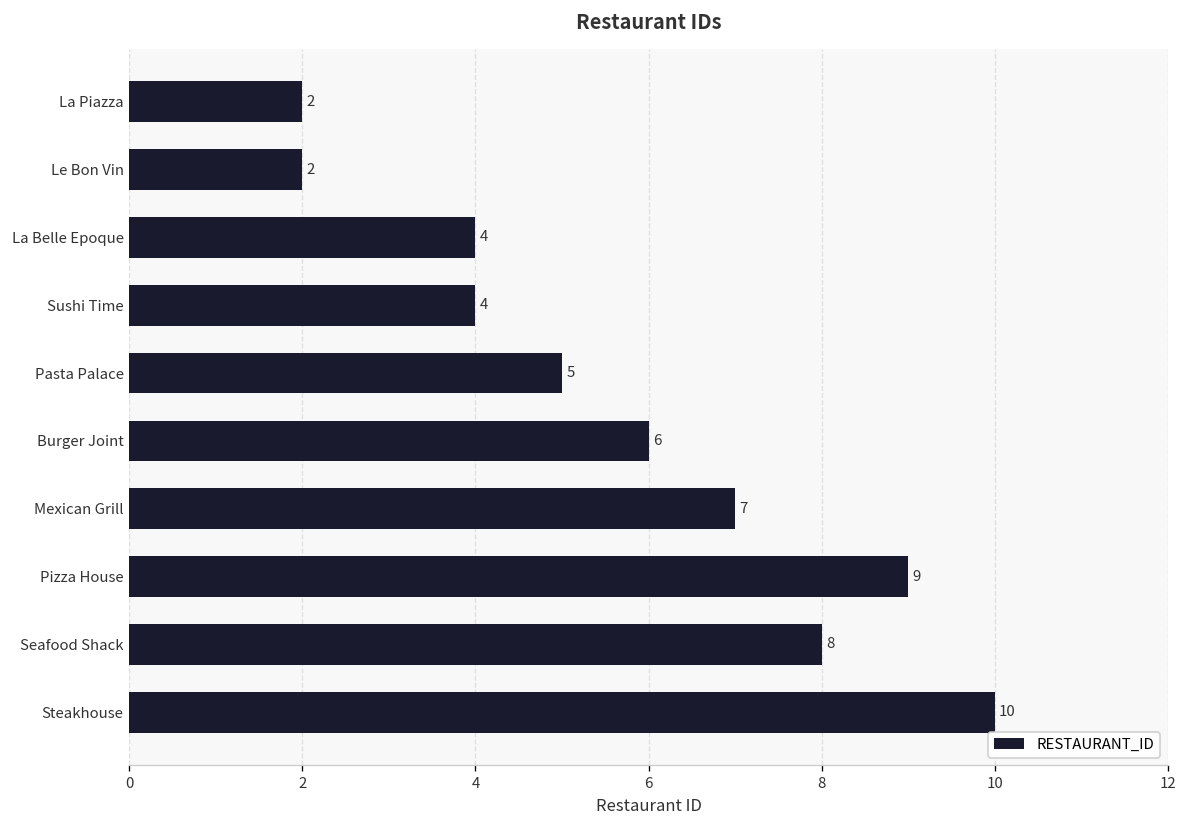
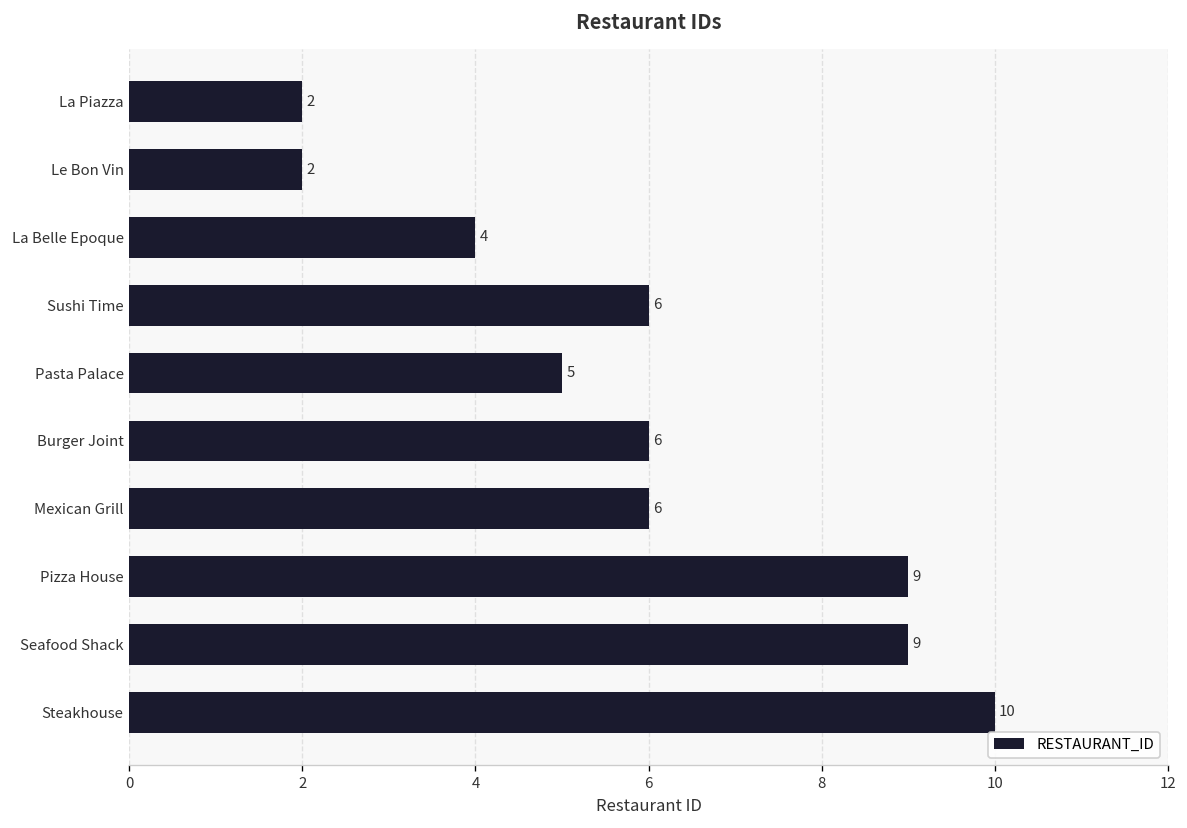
  {
    "La Piazza": 2,
    "Le Bon Vin": 2,
    "La Belle Epoque": 4,
-   "Sushi Time": 4,
+   "Sushi Time": 6,
    "Pasta Palace": 5,
    "Burger Joint": 6,
-   "Mexican Grill": 7,
+   "Mexican Grill": 6,
    "Pizza House": 9,
-   "Seafood Shack": 8,
+   "Seafood Shack": 9,
    "Steakhouse": 10
  }
